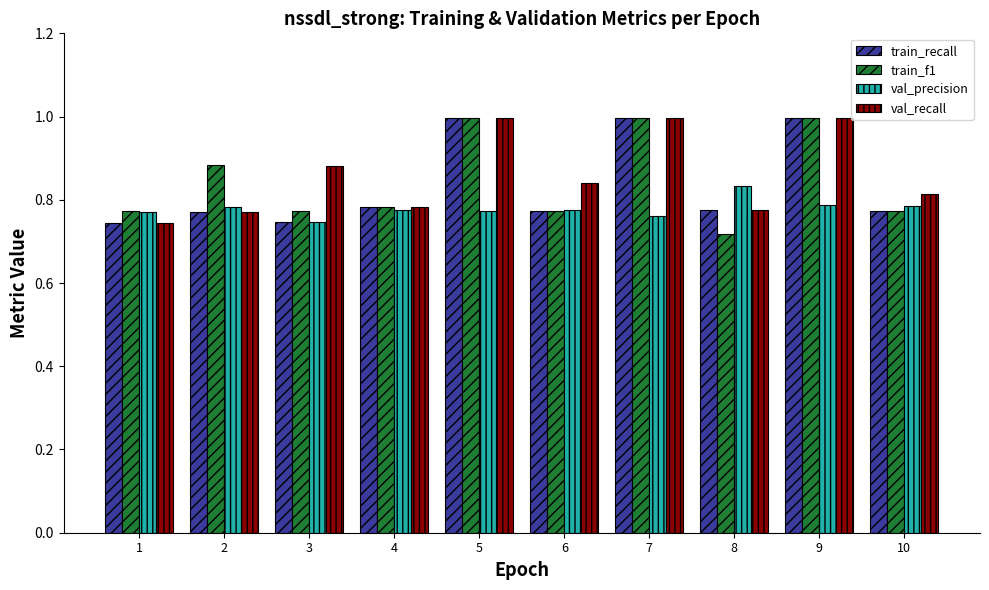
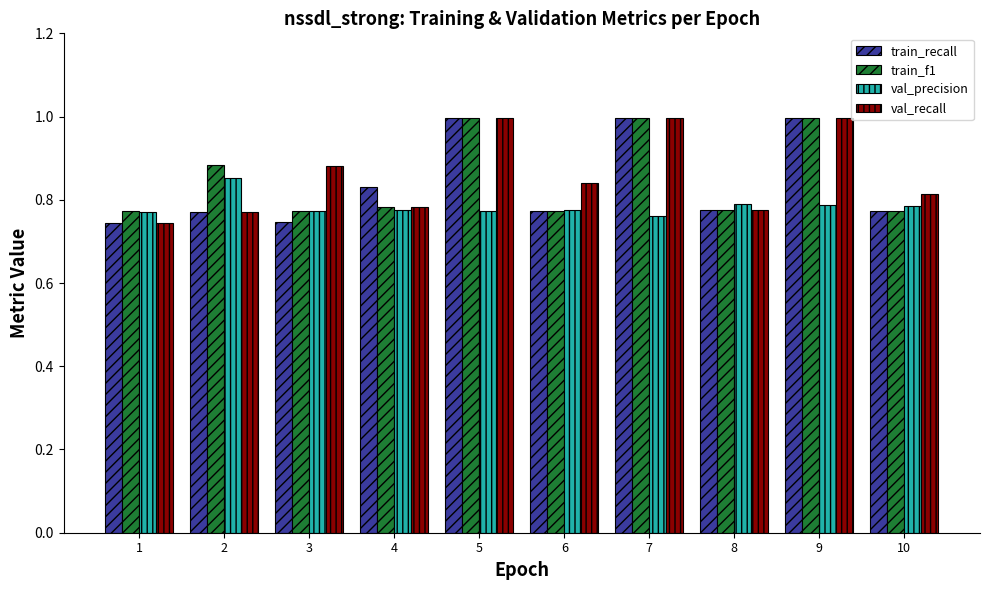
  {
    "train_recall": {
      "1": 0.74,
      "2": 0.77,
      "3": 0.75,
-     "4": 0.78,
+     "4": 0.83,
      "5": 1.00,
      "6": 0.77,
      "7": 1.00,
      "8": 0.78,
      "9": 1.00,
      "10": 0.77
    },
    "train_f1": {
      "1": 0.77,
      "2": 0.88,
      "3": 0.77,
      "4": 0.78,
      "5": 1.00,
      "6": 0.77,
      "7": 1.00,
-     "8": 0.72,
+     "8": 0.78,
      "9": 1.00,
      "10": 0.77
    },
    "val_precision": {
      "1": 0.77,
-     "2": 0.78,
-     "3": 0.75,
+     "2": 0.85,
+     "3": 0.77,
      "4": 0.78,
      "5": 0.77,
      "6": 0.78,
      "7": 0.76,
-     "8": 0.83,
+     "8": 0.79,
      "9": 0.79,
      "10": 0.79
    },
    "val_recall": {
      "1": 0.74,
      "2": 0.77,
      "3": 0.88,
      "4": 0.78,
      "5": 1.00,
      "6": 0.84,
      "7": 1.00,
      "8": 0.78,
      "9": 1.00,
      "10": 0.81
    }
  }
